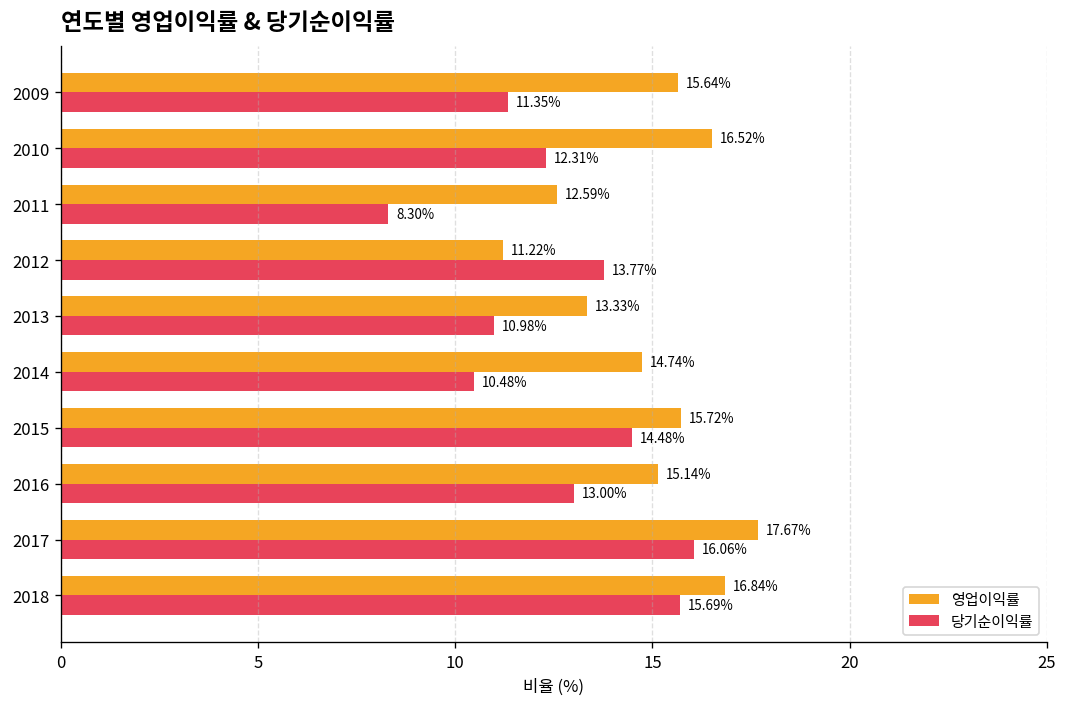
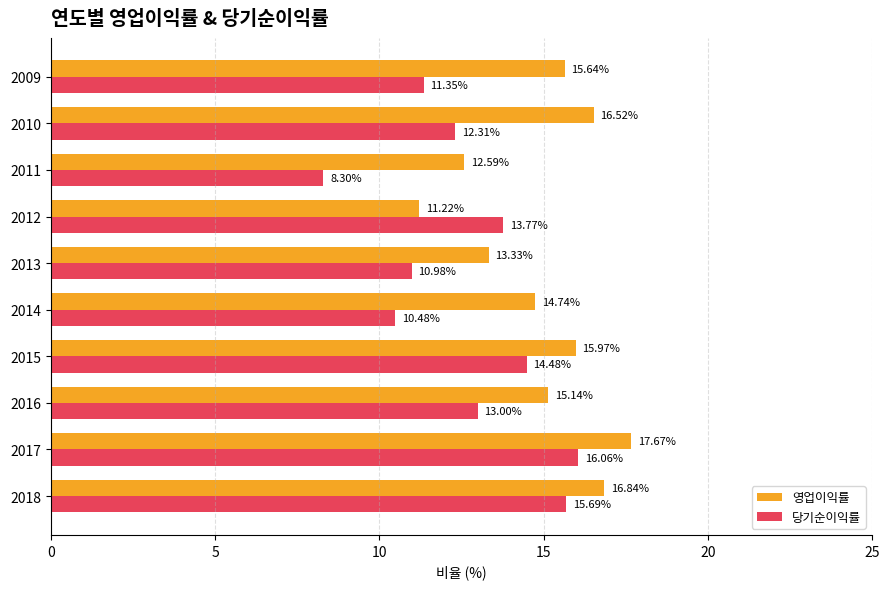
  {
    "영업이익률": {
      "2009": "15.64%",
      "2010": "16.52%",
      "2011": "12.59%",
      "2012": "11.22%",
      "2013": "13.33%",
      "2014": "14.74%",
-     "2015": "15.72%",
+     "2015": "15.97%",
      "2016": "15.14%",
      "2017": "17.67%",
      "2018": "16.84%"
    },
    "당기순이익률": {
      "2009": "11.35%",
      "2010": "12.31%",
      "2011": "8.30%",
      "2012": "13.77%",
      "2013": "10.98%",
      "2014": "10.48%",
      "2015": "14.48%",
      "2016": "13.00%",
      "2017": "16.06%",
      "2018": "15.69%"
    }
  }
